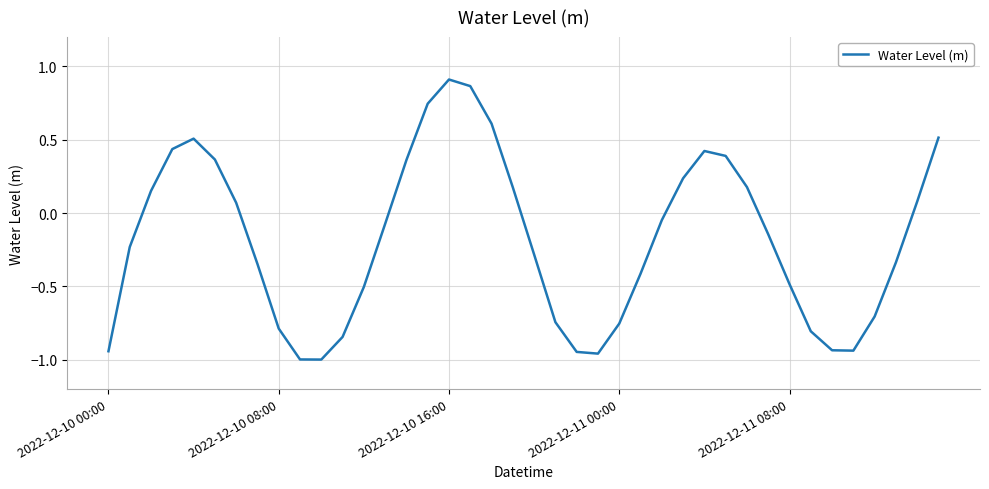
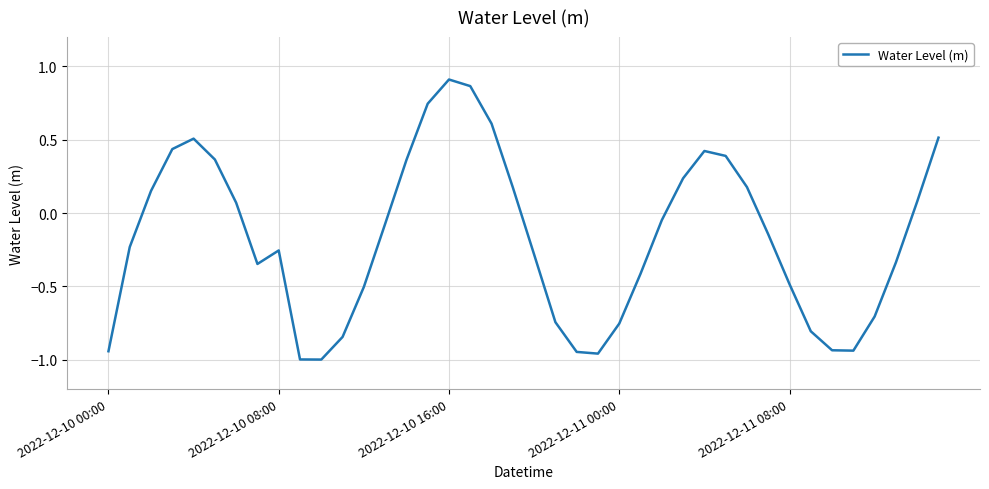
  {
    "2022-12-10 00:00": -0.94,
-   "2022-12-10 08:00": -0.79,
+   "2022-12-10 08:00": -0.25,
    "2022-12-10 16:00": 0.91,
    "2022-12-11 00:00": -0.75,
    "2022-12-11 08:00": -0.48
  }
